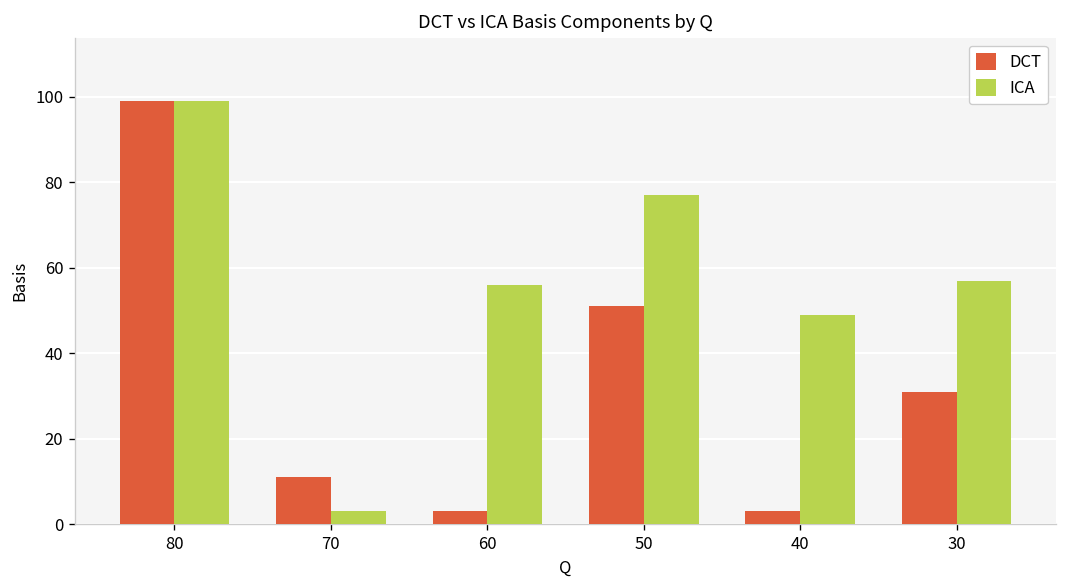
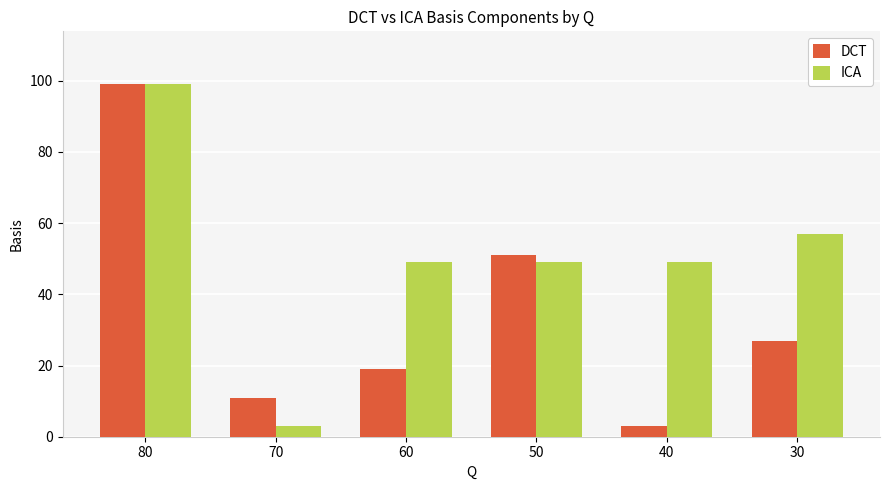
  {
    "DCT": {
      "80": 99,
      "70": 11,
-     "60": 3,
+     "60": 19,
      "50": 51,
      "40": 3,
-     "30": 31
+     "30": 27
    },
    "ICA": {
      "80": 99,
      "70": 3,
-     "60": 56,
-     "50": 77,
+     "60": 49,
+     "50": 49,
      "40": 49,
      "30": 57
    }
  }
